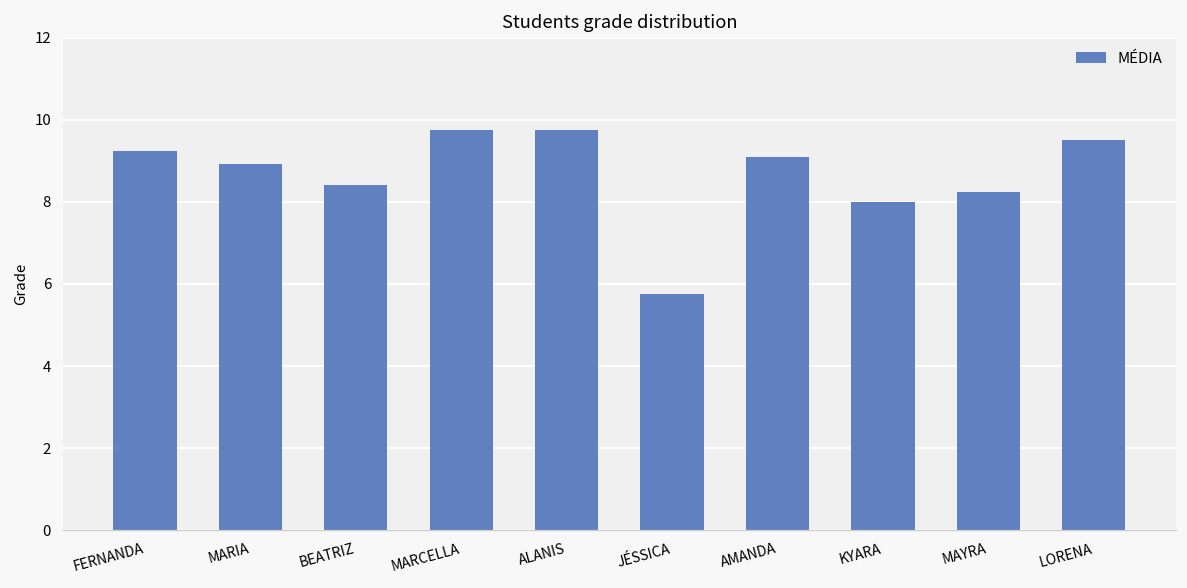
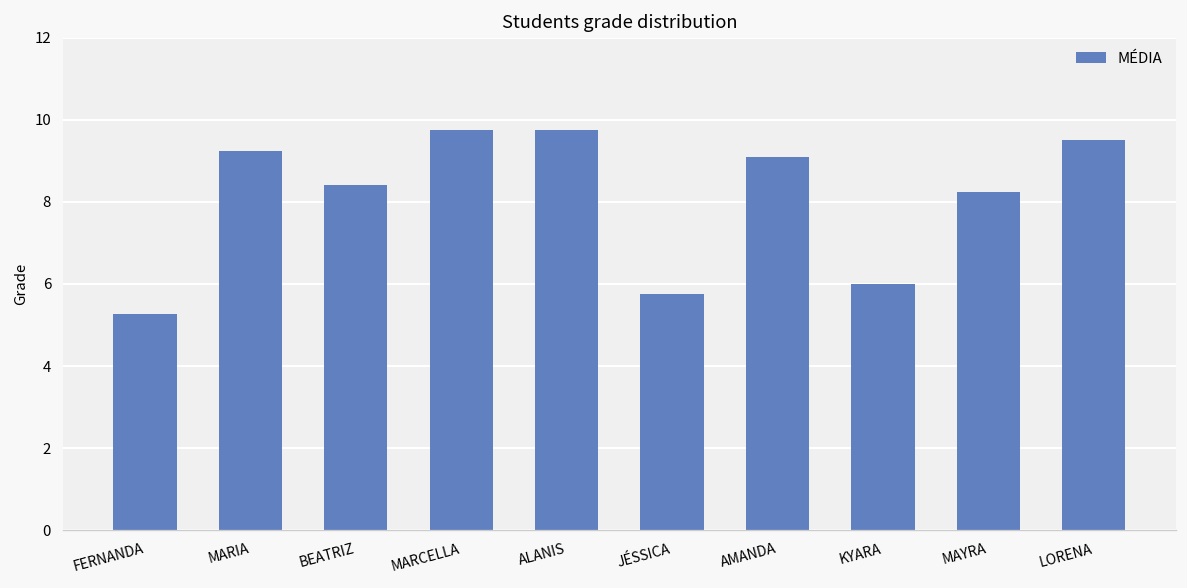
  {
-   "FERNANDA": 9.3,
-   "MARIA": 8.9,
+   "FERNANDA": 5.3,
+   "MARIA": 9.3,
    "BEATRIZ": 8.4,
    "MARCELLA": 9.8,
    "ALANIS": 9.8,
    "JÉSSICA": 5.8,
    "AMANDA": 9.1,
-   "KYARA": 8,
+   "KYARA": 6,
    "MAYRA": 8.3,
    "LORENA": 9.5
  }
